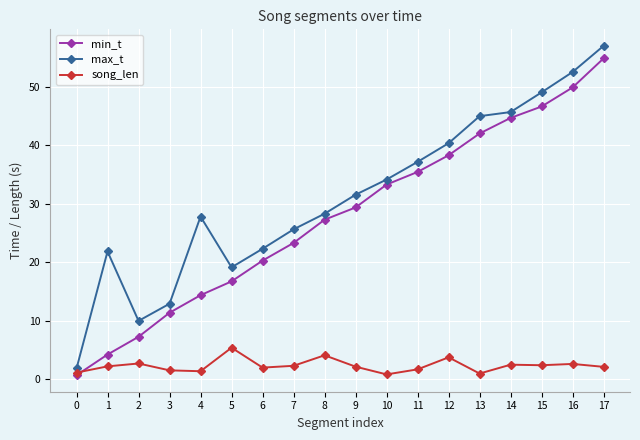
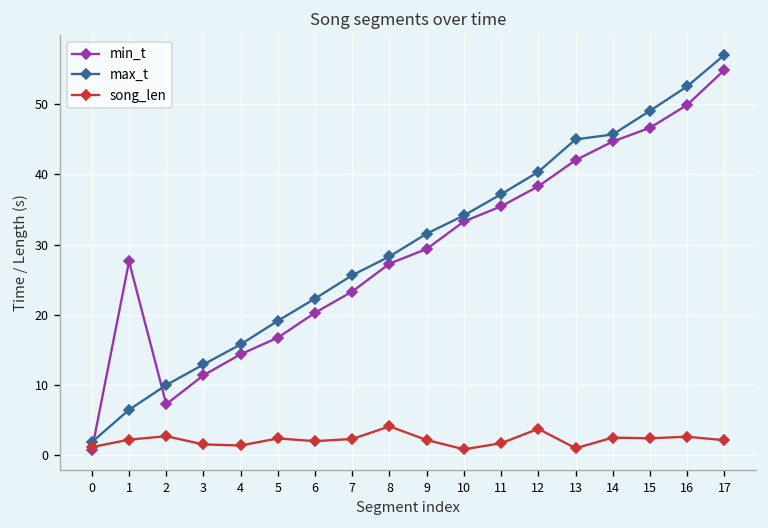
  {
    "min_t": {
      "0": 1,
-     "1": 4,
+     "1": 28,
      "2": 7,
      "3": 11,
      "4": 14,
      "5": 17,
      "6": 20,
      "7": 23,
      "8": 27,
      "9": 29,
      "10": 33,
      "11": 35,
      "12": 38,
      "13": 42,
      "14": 45,
      "15": 47,
      "16": 50,
      "17": 55
    },
    "max_t": {
      "0": 2,
-     "1": 22,
+     "1": 6,
      "2": 10,
      "3": 13,
-     "4": 28,
+     "4": 16,
      "5": 19,
      "6": 22,
      "7": 26,
      "8": 28,
      "9": 32,
      "10": 34,
      "11": 37,
      "12": 40,
      "13": 45,
      "14": 46,
      "15": 49,
      "16": 53,
      "17": 57
    },
    "song_len": {
      "0": 1,
      "1": 2,
      "2": 3,
      "3": 2,
      "4": 1,
-     "5": 5,
+     "5": 2,
      "6": 2,
      "7": 2,
      "8": 4,
      "9": 2,
      "10": 1,
      "11": 2,
      "12": 4,
      "13": 1,
      "14": 3,
      "15": 2,
      "16": 3,
      "17": 2
    }
  }
